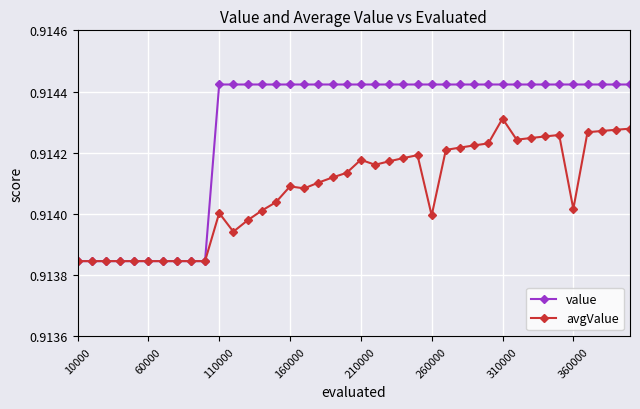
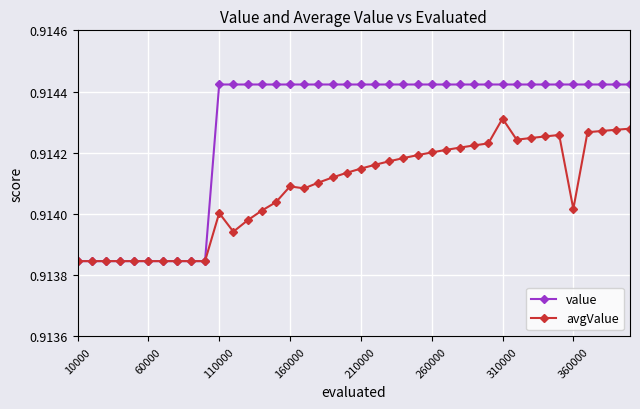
  {
    "value": {
      "110000": 0.91442,
      "160000": 0.91442,
      "210000": 0.91442,
      "260000": 0.91442,
      "310000": 0.91442,
      "360000": 0.91442
    },
    "avgValue": {
      "110000": 0.91400,
      "160000": 0.91409,
-     "210000": 0.91418,
-     "260000": 0.91400,
+     "210000": 0.91415,
+     "260000": 0.91420,
      "310000": 0.91431,
      "360000": 0.91402
    }
  }
